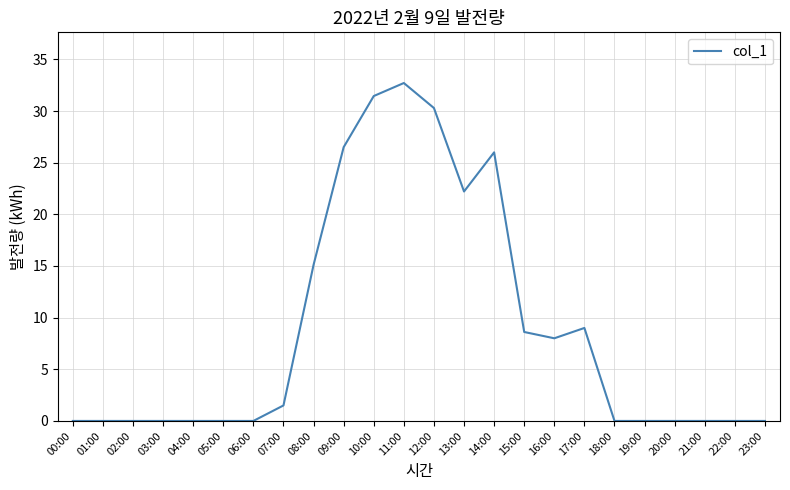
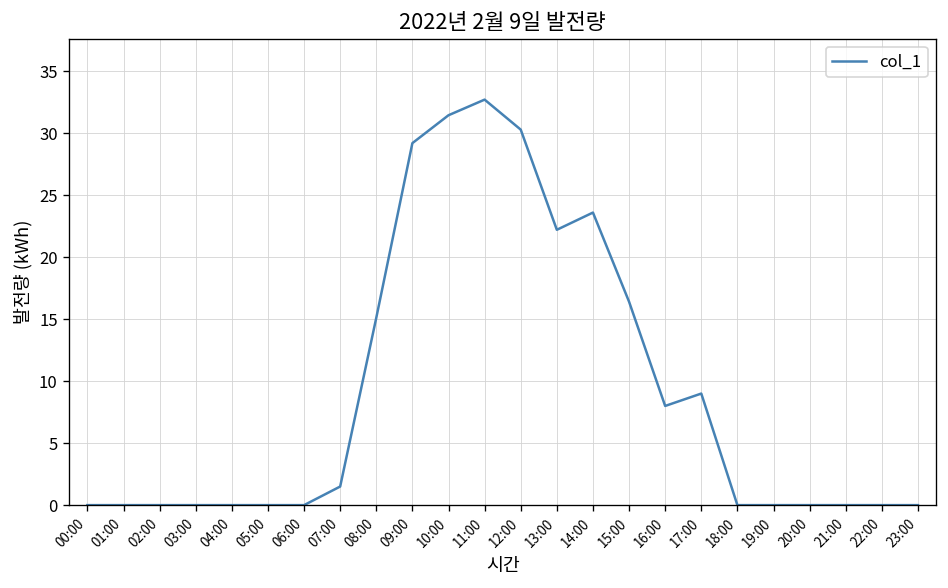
  {
    "00:00": 0.0,
    "01:00": 0.0,
    "02:00": 0.0,
    "03:00": 0.0,
    "04:00": 0.0,
    "05:00": 0.0,
    "06:00": 0.0,
    "07:00": 1.5,
    "08:00": 15.1,
-   "09:00": 26.5,
+   "09:00": 29.2,
    "10:00": 31.5,
    "11:00": 32.7,
    "12:00": 30.3,
    "13:00": 22.2,
-   "14:00": 26.0,
-   "15:00": 8.6,
+   "14:00": 23.6,
+   "15:00": 16.4,
    "16:00": 8.0,
    "17:00": 9.0,
    "18:00": 0.0,
    "19:00": 0.0,
    "20:00": 0.0,
    "21:00": 0.0,
    "22:00": 0.0,
    "23:00": 0.0
  }
